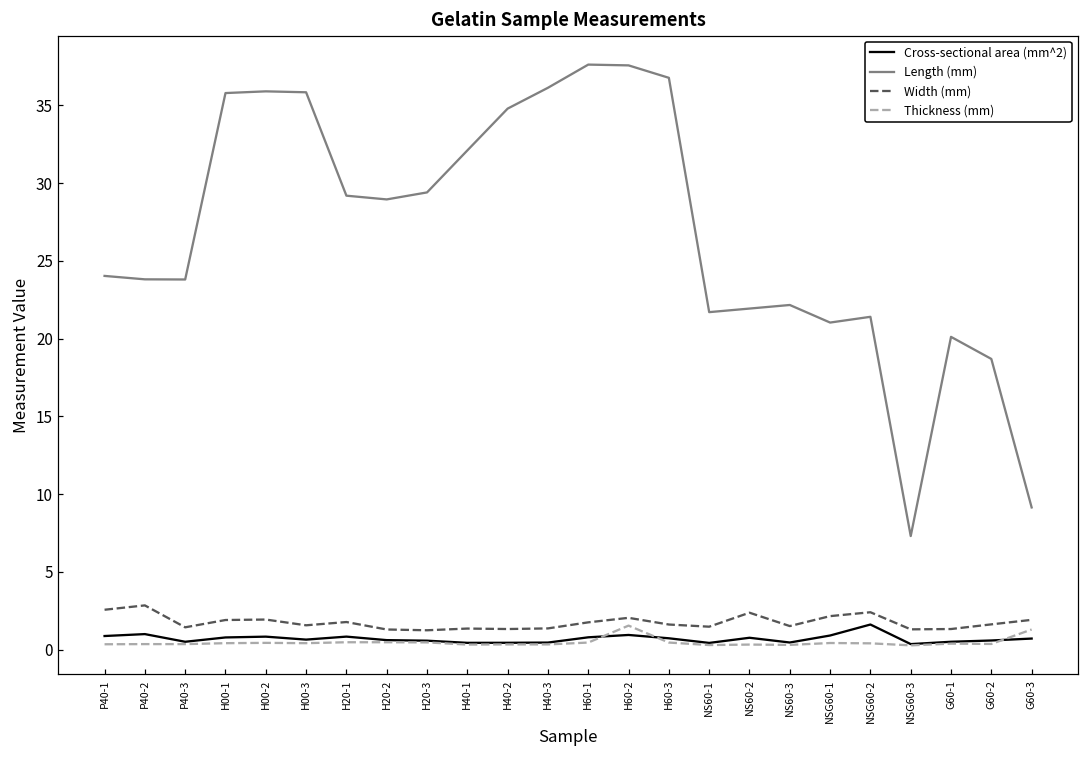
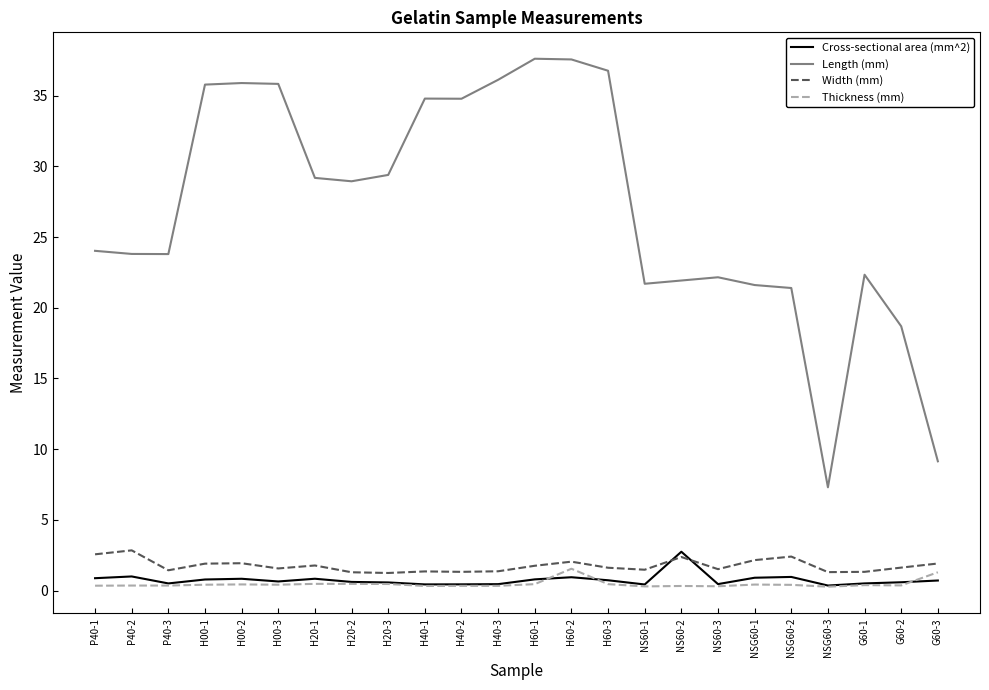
  {
    "Cross-sectional area (mm^2)": {
      "P40-1": 0.9,
      "P40-2": 1.0,
      "H00-1": 0.8,
      "H00-2": 0.8,
      "H00-3": 0.6,
      "H20-1": 0.8,
      "H60-1": 0.8,
      "H60-2": 0.9,
      "H60-3": 0.7,
-     "NS60-2": 0.8,
+     "NS60-2": 2.7,
      "NSG60-1": 0.9,
-     "NSG60-2": 1.6,
+     "NSG60-2": 1.0,
      "G60-2": 0.6,
      "G60-3": 0.7
    },
    "Length (mm)": {
      "P40-1": 24.0,
      "P40-2": 23.8,
      "P40-3": 23.8,
      "H00-1": 35.8,
      "H00-2": 35.9,
      "H00-3": 35.8,
      "H20-1": 29.2,
      "H20-2": 29.0,
      "H20-3": 29.4,
-     "H40-1": 32.1,
+     "H40-1": 34.8,
      "H40-2": 34.8,
      "H40-3": 36.1,
      "H60-1": 37.6,
      "H60-2": 37.6,
      "H60-3": 36.8,
      "NS60-1": 21.7,
      "NS60-2": 21.9,
      "NS60-3": 22.2,
-     "NSG60-1": 21.0,
+     "NSG60-1": 21.6,
      "NSG60-2": 21.4,
      "NSG60-3": 7.3,
-     "G60-1": 20.1,
+     "G60-1": 22.3,
      "G60-2": 18.7,
      "G60-3": 9.1
    },
    "Width (mm)": {
      "P40-1": 2.6,
      "P40-2": 2.8,
      "P40-3": 1.4,
      "H00-1": 1.9,
      "H00-2": 1.9,
      "H00-3": 1.6,
      "H20-1": 1.8,
      "H20-2": 1.3,
      "H20-3": 1.2,
      "H40-1": 1.4,
      "H40-2": 1.3,
      "H40-3": 1.4,
      "H60-1": 1.8,
      "H60-2": 2.0,
      "H60-3": 1.6,
      "NS60-1": 1.5,
      "NS60-2": 2.4,
      "NS60-3": 1.5,
      "NSG60-1": 2.2,
      "NSG60-2": 2.4,
      "NSG60-3": 1.3,
      "G60-1": 1.3,
      "G60-2": 1.6,
      "G60-3": 1.9
    },
    "Thickness (mm)": {
      "P40-1": 0.3,
      "P40-2": 0.4,
      "H00-1": 0.4,
      "H00-2": 0.4,
      "H00-3": 0.4,
      "H20-1": 0.5,
      "H60-1": 0.5,
      "H60-2": 1.5,
      "H60-3": 0.5,
      "NS60-2": 0.3,
      "NSG60-1": 0.4,
      "NSG60-2": 0.4,
      "G60-2": 0.4,
      "G60-3": 1.3
    }
  }
